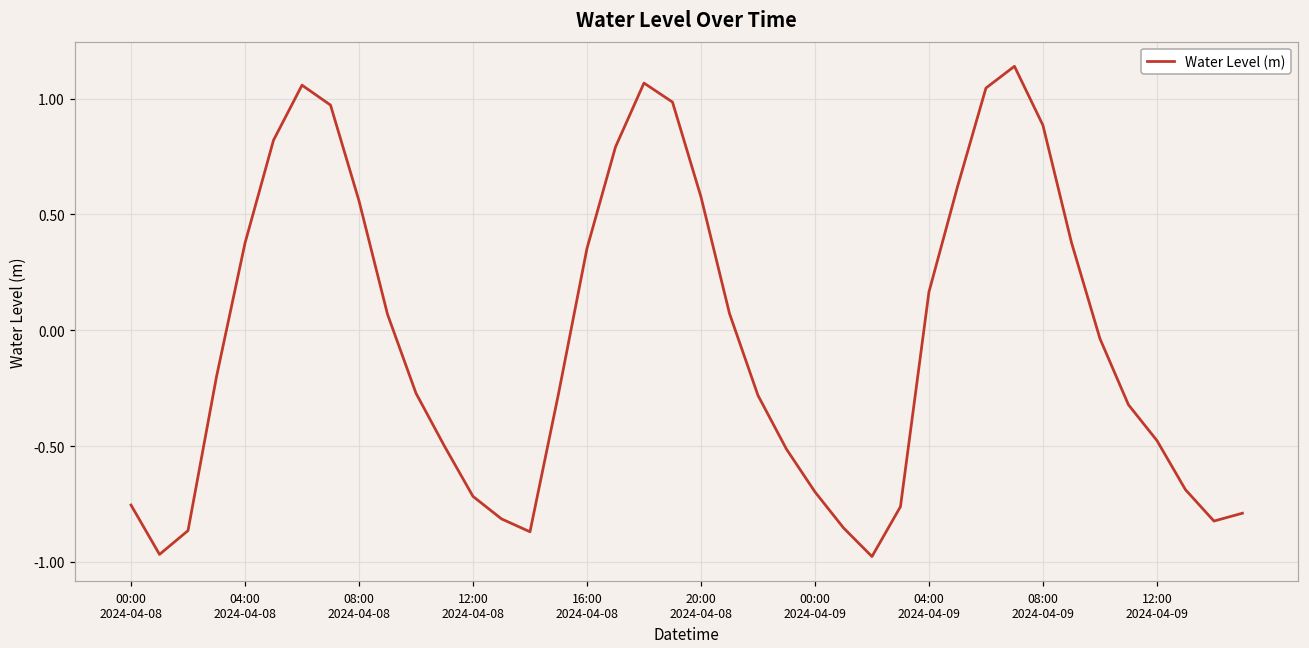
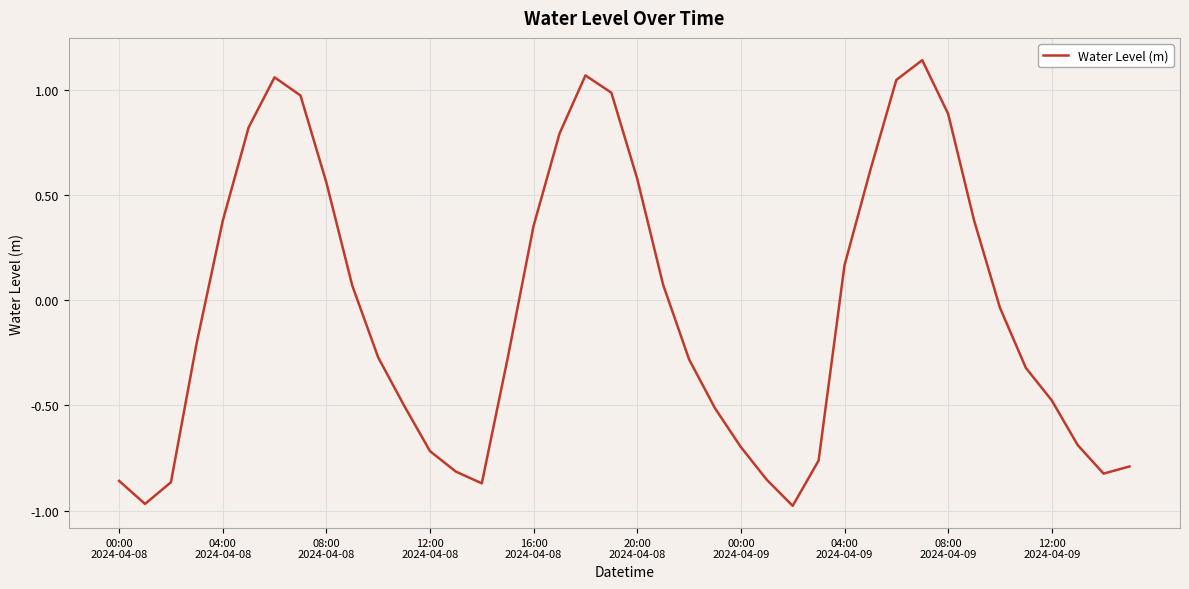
  {
-   "00:00 2024-04-08": -0.75,
+   "00:00 2024-04-08": -0.86,
    "04:00 2024-04-08": 0.38,
    "08:00 2024-04-08": 0.56,
    "12:00 2024-04-08": -0.72,
    "16:00 2024-04-08": 0.35,
    "20:00 2024-04-08": 0.58,
    "00:00 2024-04-09": -0.70,
    "04:00 2024-04-09": 0.17,
    "08:00 2024-04-09": 0.89,
    "12:00 2024-04-09": -0.48
  }
